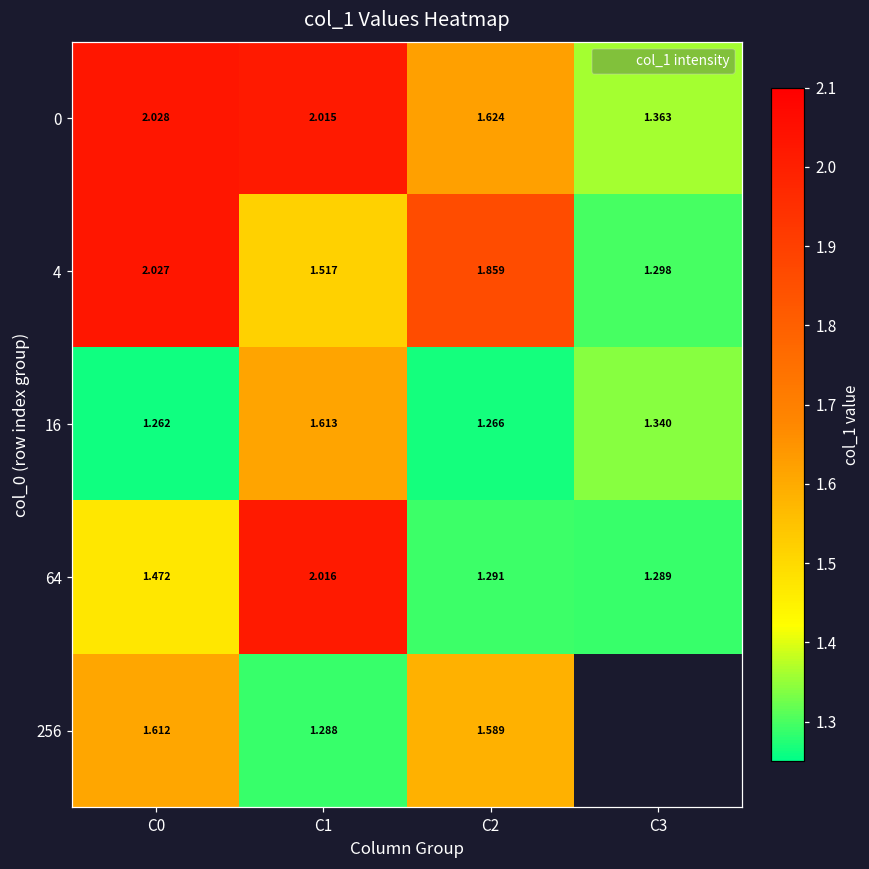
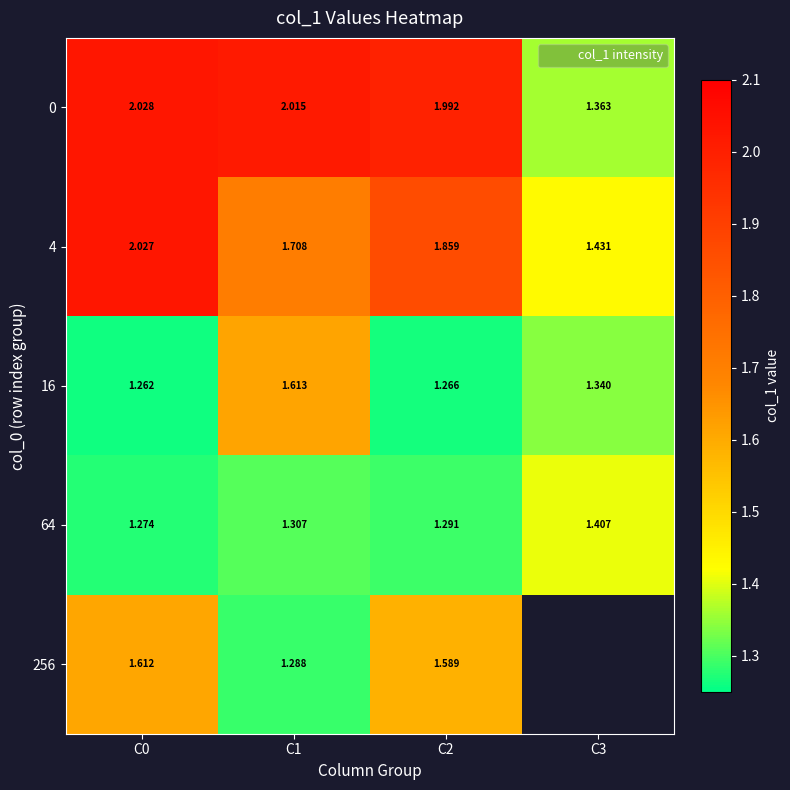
  {
    "0": {
      "C0": 2.028,
      "C1": 2.015,
-     "C2": 1.624,
+     "C2": 1.992,
      "C3": 1.363
    },
    "4": {
      "C0": 2.027,
-     "C1": 1.517,
+     "C1": 1.708,
      "C2": 1.859,
-     "C3": 1.298
+     "C3": 1.431
    },
    "16": {
      "C0": 1.262,
      "C1": 1.613,
      "C2": 1.266,
      "C3": 1.340
    },
    "64": {
-     "C0": 1.472,
-     "C1": 2.016,
+     "C0": 1.274,
+     "C1": 1.307,
      "C2": 1.291,
-     "C3": 1.289
+     "C3": 1.407
    },
    "256": {
      "C0": 1.612,
      "C1": 1.288,
      "C2": 1.589
    }
  }
